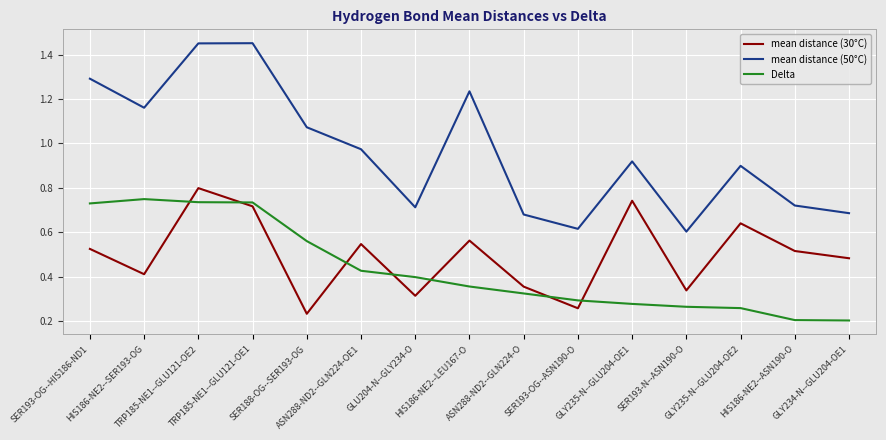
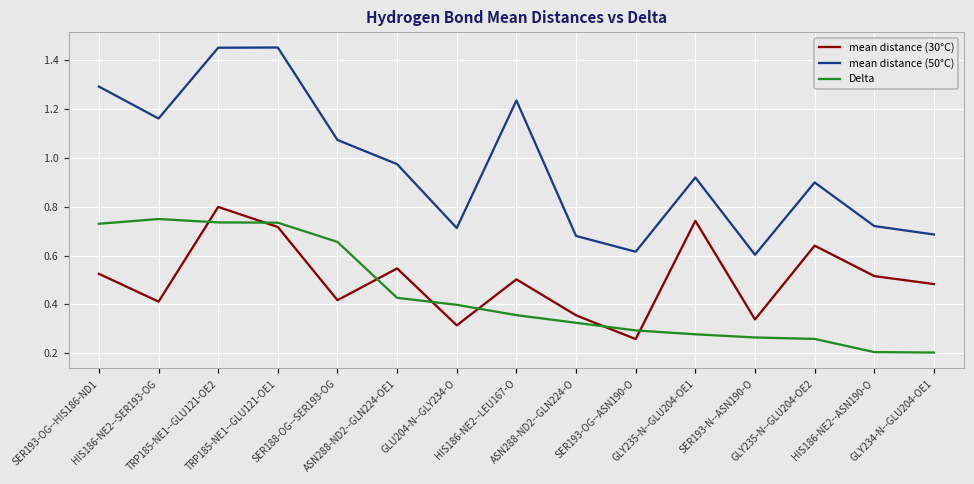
  {
    "mean distance (30°C)": {
      "SER193-OG--HIS186-ND1": 0.53,
      "HIS186-NE2--SER193-OG": 0.41,
      "TRP185-NE1--GLU121-OE2": 0.80,
      "TRP185-NE1--GLU121-OE1": 0.72,
-     "SER188-OG--SER193-OG": 0.23,
+     "SER188-OG--SER193-OG": 0.42,
      "ASN288-ND2--GLN224-OE1": 0.55,
      "GLU204-N--GLY234-O": 0.31,
-     "HIS186-NE2--LEU167-O": 0.56,
+     "HIS186-NE2--LEU167-O": 0.50,
      "ASN288-ND2--GLN224-O": 0.36,
      "SER193-OG--ASN190-O": 0.26,
      "GLY235-N--GLU204-OE1": 0.74,
      "SER193-N--ASN190-O": 0.34,
      "GLY235-N--GLU204-OE2": 0.64,
      "HIS186-NE2--ASN190-O": 0.52,
      "GLY234-N--GLU204-OE1": 0.48
    },
    "mean distance (50°C)": {
      "SER193-OG--HIS186-ND1": 1.29,
      "HIS186-NE2--SER193-OG": 1.16,
      "TRP185-NE1--GLU121-OE2": 1.45,
      "TRP185-NE1--GLU121-OE1": 1.45,
      "SER188-OG--SER193-OG": 1.07,
      "ASN288-ND2--GLN224-OE1": 0.97,
      "GLU204-N--GLY234-O": 0.71,
      "HIS186-NE2--LEU167-O": 1.23,
      "ASN288-ND2--GLN224-O": 0.68,
      "SER193-OG--ASN190-O": 0.62,
      "GLY235-N--GLU204-OE1": 0.92,
      "SER193-N--ASN190-O": 0.60,
      "GLY235-N--GLU204-OE2": 0.90,
      "HIS186-NE2--ASN190-O": 0.72,
      "GLY234-N--GLU204-OE1": 0.69
    },
    "Delta": {
      "SER193-OG--HIS186-ND1": 0.73,
      "HIS186-NE2--SER193-OG": 0.75,
      "TRP185-NE1--GLU121-OE2": 0.74,
      "TRP185-NE1--GLU121-OE1": 0.73,
-     "SER188-OG--SER193-OG": 0.56,
+     "SER188-OG--SER193-OG": 0.66,
      "ASN288-ND2--GLN224-OE1": 0.43,
      "GLU204-N--GLY234-O": 0.40,
      "HIS186-NE2--LEU167-O": 0.36,
      "ASN288-ND2--GLN224-O": 0.32,
      "SER193-OG--ASN190-O": 0.29,
      "GLY235-N--GLU204-OE1": 0.28,
      "SER193-N--ASN190-O": 0.26,
      "GLY235-N--GLU204-OE2": 0.26,
      "HIS186-NE2--ASN190-O": 0.20,
      "GLY234-N--GLU204-OE1": 0.20
    }
  }
